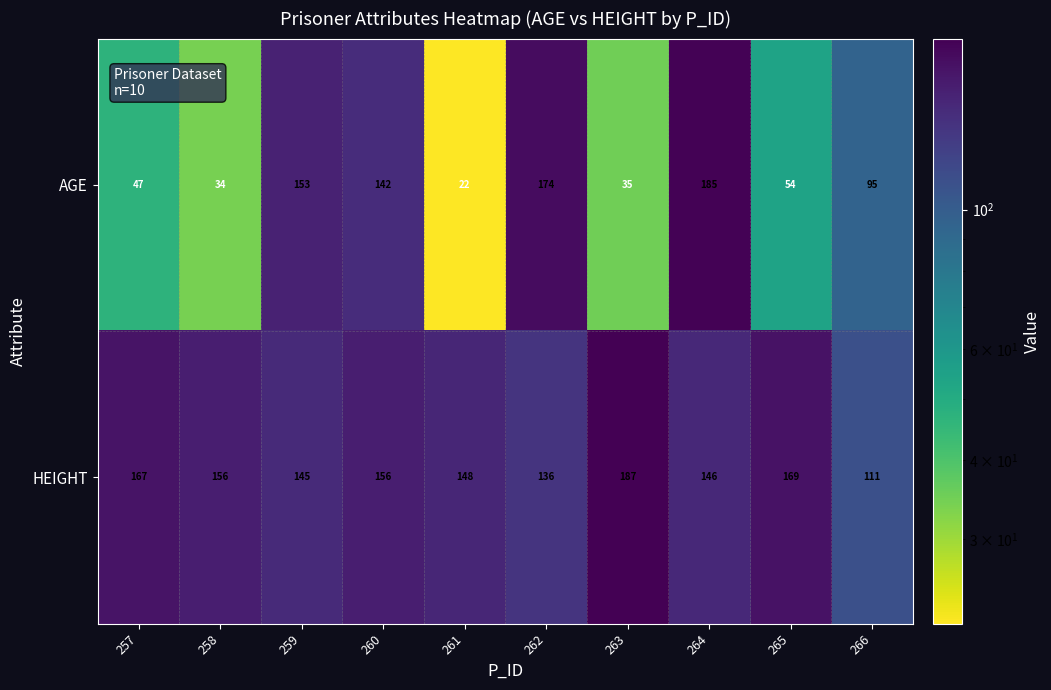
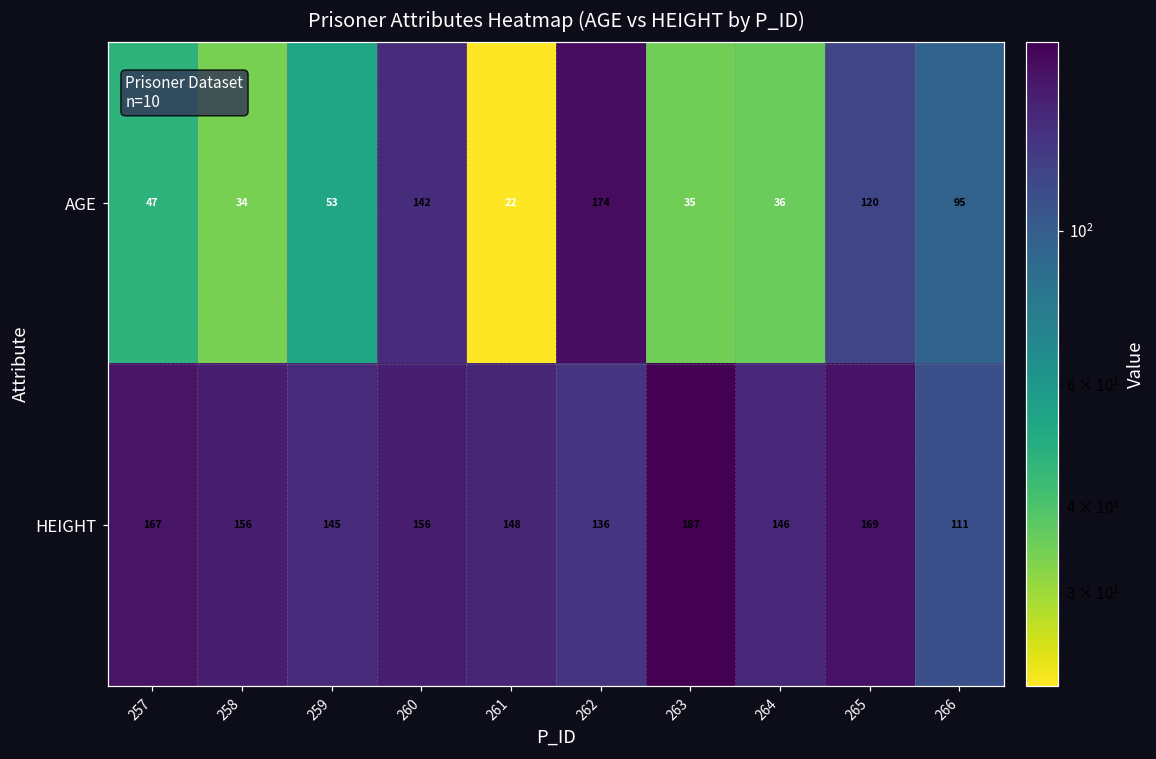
  {
    "AGE": {
      "257": 47,
      "258": 34,
-     "259": 153,
+     "259": 53,
      "260": 142,
      "261": 22,
      "262": 174,
      "263": 35,
-     "264": 185,
-     "265": 54,
+     "264": 36,
+     "265": 120,
      "266": 95
    },
    "HEIGHT": {
      "257": 167,
      "258": 156,
      "259": 145,
      "260": 156,
      "261": 148,
      "262": 136,
      "263": 187,
      "264": 146,
      "265": 169,
      "266": 111
    }
  }
